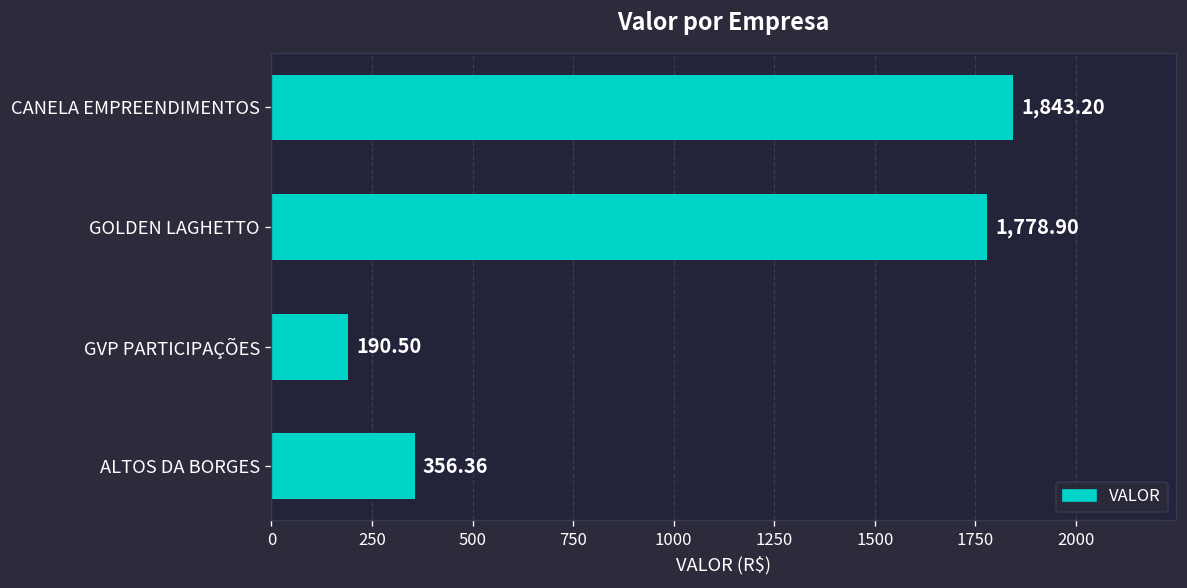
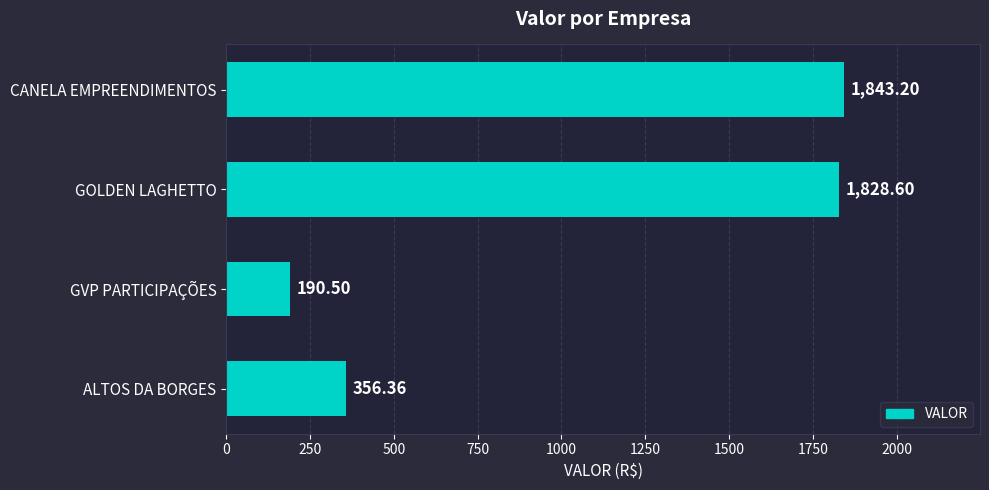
  {
    "CANELA EMPREENDIMENTOS": "1,843.20",
-   "GOLDEN LAGHETTO": "1,778.90",
+   "GOLDEN LAGHETTO": "1,828.60",
    "GVP PARTICIPAÇÕES": "190.50",
    "ALTOS DA BORGES": "356.36"
  }
